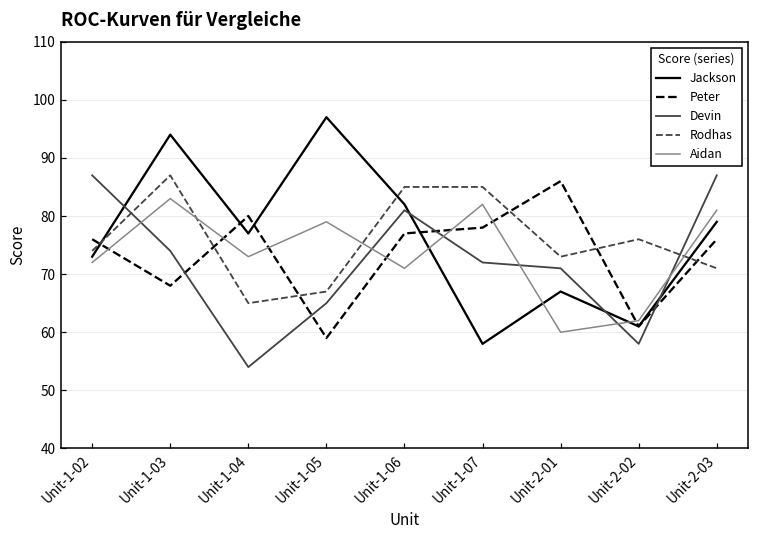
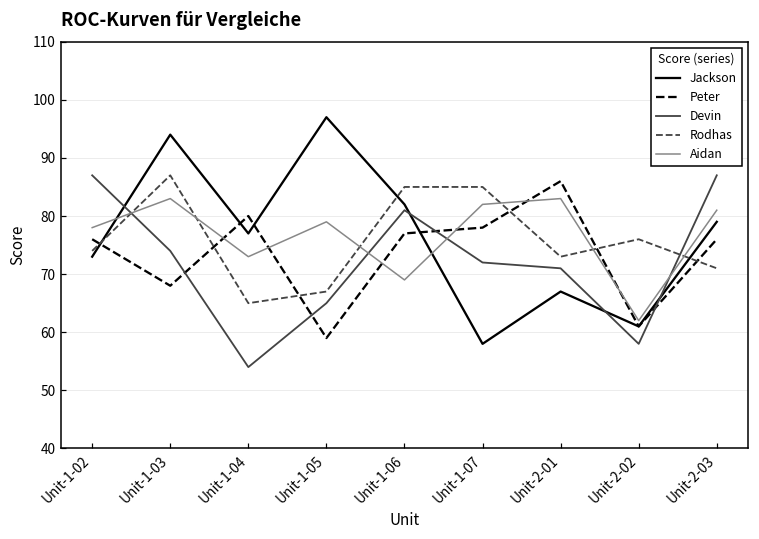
  {
    "Aidan": {
-     "Unit-1-02": 72,
+     "Unit-1-02": 78,
      "Unit-1-03": 83,
      "Unit-1-04": 73,
      "Unit-1-05": 79,
-     "Unit-1-06": 71,
+     "Unit-1-06": 69,
      "Unit-1-07": 82,
-     "Unit-2-01": 60,
+     "Unit-2-01": 83,
      "Unit-2-02": 62,
      "Unit-2-03": 81
    }
  }
